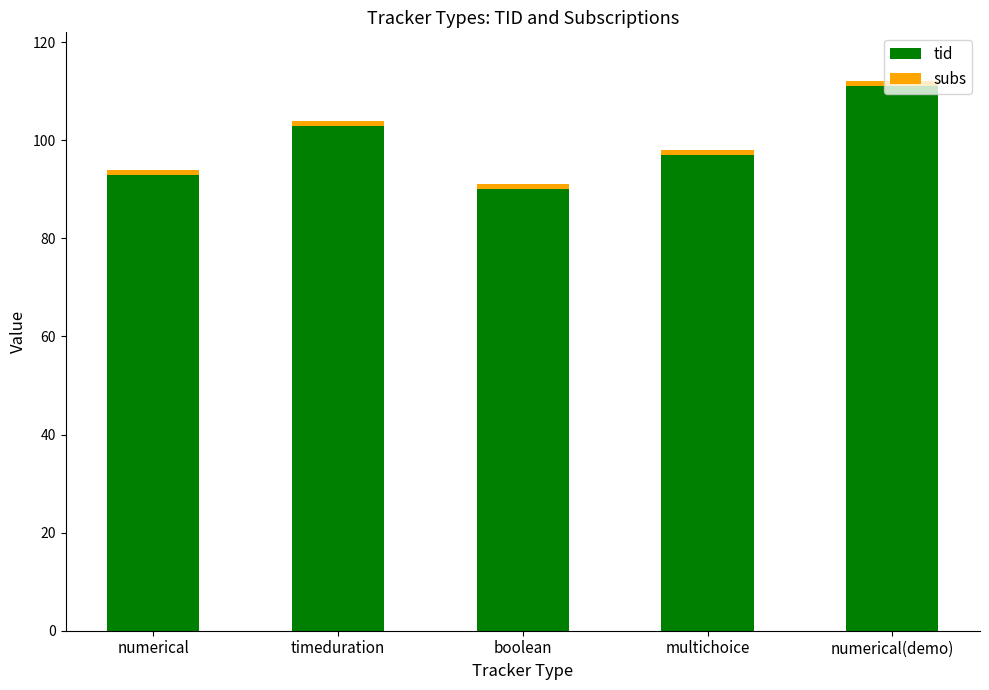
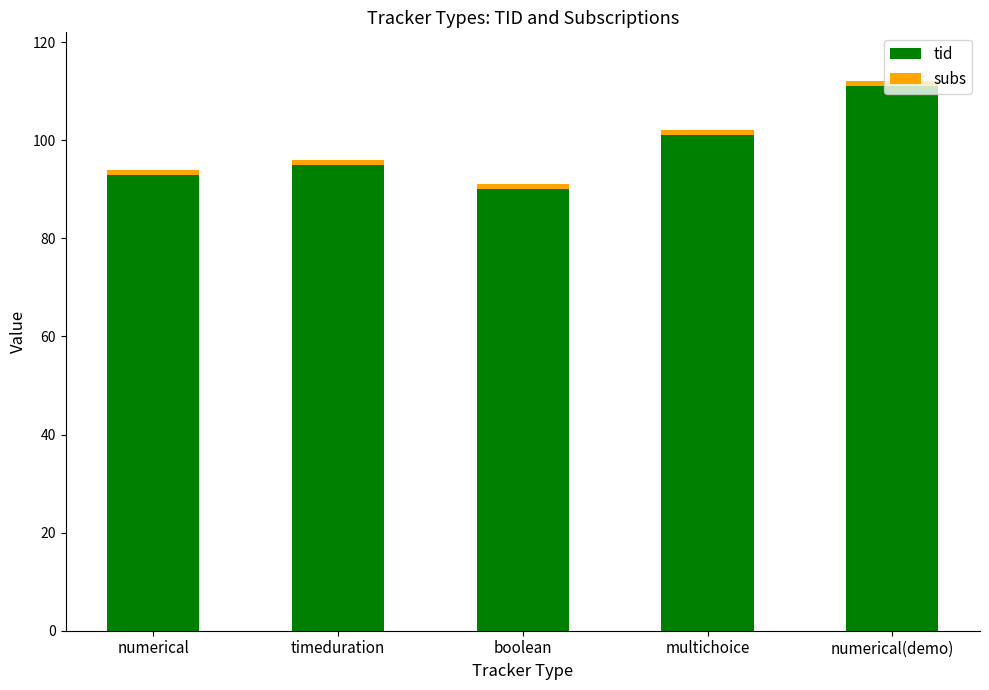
  {
    "tid": {
      "numerical": 93,
-     "timeduration": 103,
+     "timeduration": 95,
      "boolean": 90,
-     "multichoice": 97
+     "multichoice": 101
    },
    "subs": {
      "numerical": 1,
      "timeduration": 1,
      "boolean": 1,
      "multichoice": 1
    }
  }
